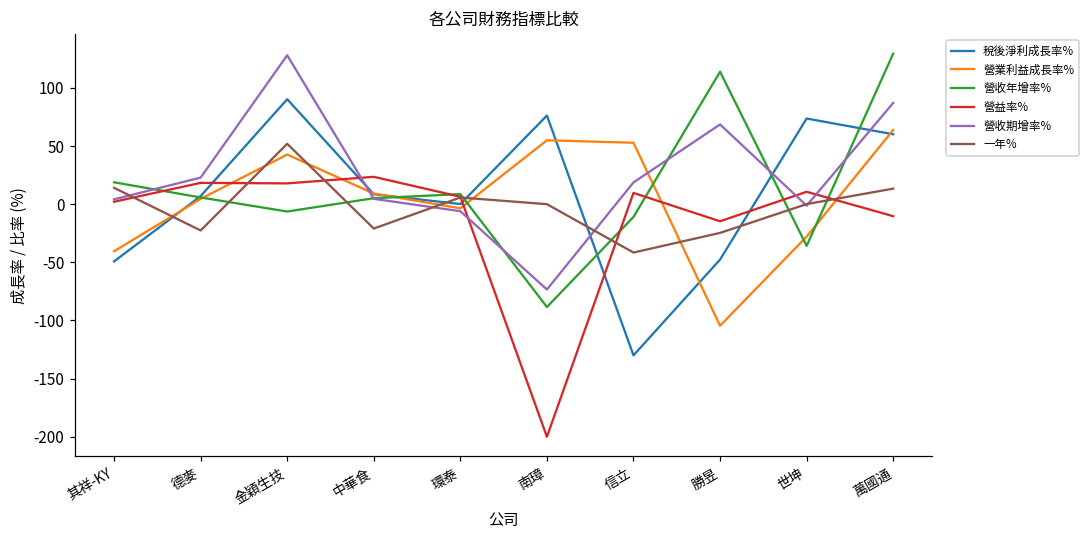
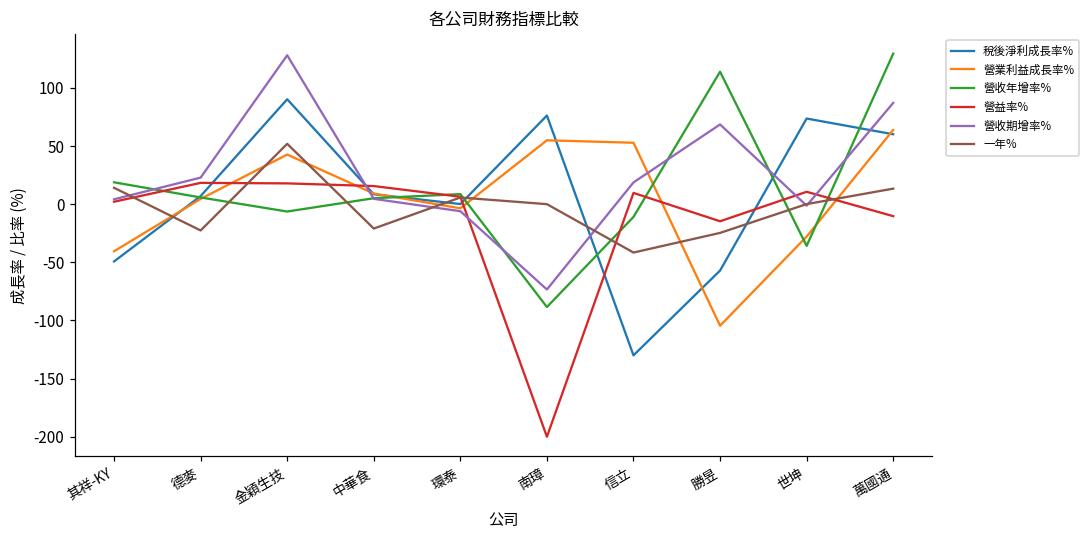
  {
    "稅後淨利成長率%": {
      "其祥-KY": -49,
      "金穎生技": 90,
      "環泰": 0,
      "南璋": 76,
      "信立": -130,
-     "勝昱": -48,
+     "勝昱": -57,
      "世坤": 74,
      "萬國通": 60
    },
    "營業利益成長率%": {
      "其祥-KY": -41,
      "金穎生技": 43,
      "環泰": -4,
      "南璋": 55,
      "信立": 53,
      "勝昱": -105,
      "世坤": -28,
      "萬國通": 64
    },
    "營收年增率%": {
      "其祥-KY": 19,
      "金穎生技": -6,
      "南璋": -88,
      "信立": -11,
      "勝昱": 114,
      "世坤": -36,
      "萬國通": 129
    },
    "營益率%": {
      "德麥": 18,
      "金穎生技": 18,
-     "中華食": 24,
+     "中華食": 16,
      "南璋": -200,
      "信立": 10,
      "勝昱": -15,
      "世坤": 11,
      "萬國通": -10
    },
    "營收期增率%": {
      "德麥": 23,
      "金穎生技": 128,
      "環泰": -6,
      "南璋": -73,
      "信立": 19,
      "勝昱": 69,
      "萬國通": 87
    },
    "一年%": {
      "其祥-KY": 14,
      "德麥": -23,
      "金穎生技": 52,
      "中華食": -21,
      "南璋": 0,
      "信立": -42,
      "勝昱": -25,
      "萬國通": 13
    }
  }
